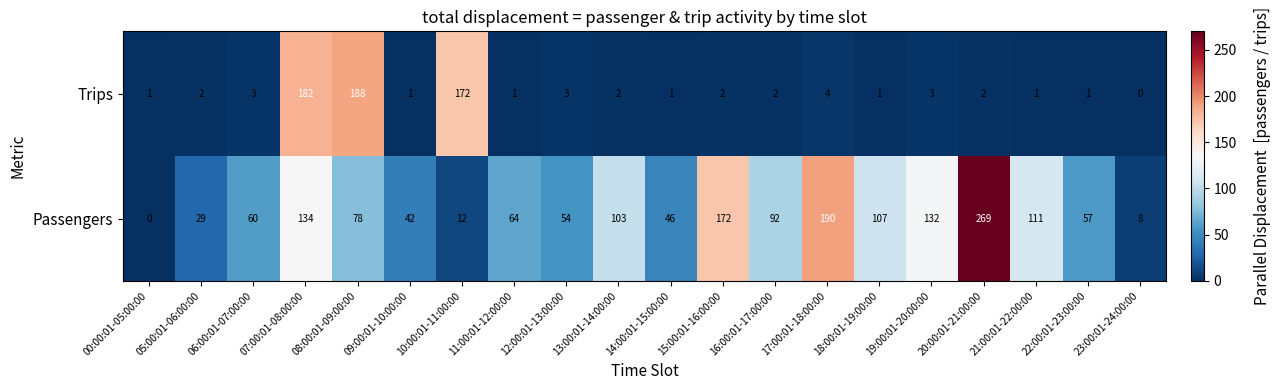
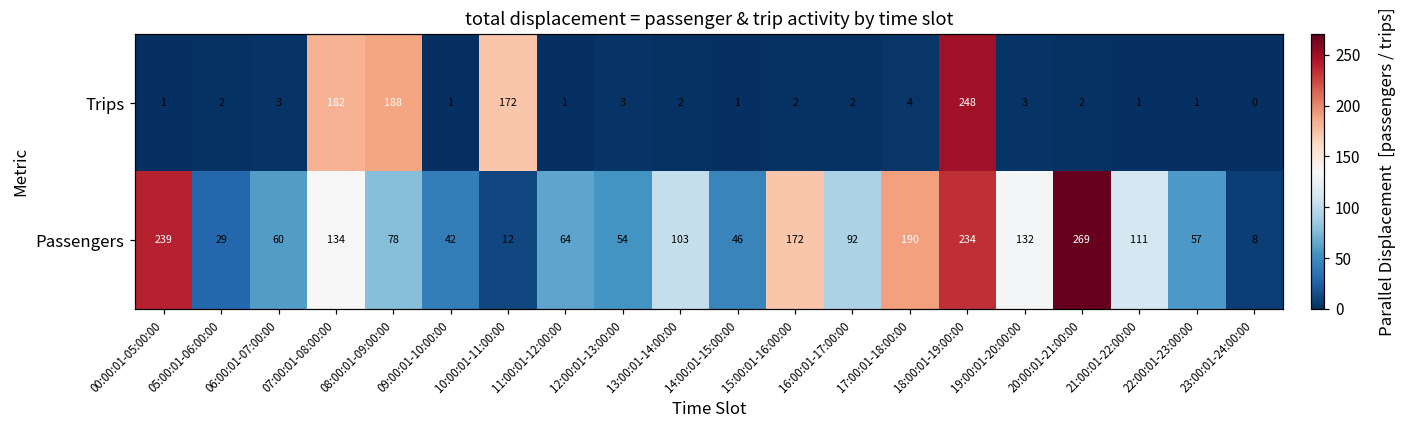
  {
    "Trips": {
      "00:00:01-05:00:00": 1,
      "05:00:01-06:00:00": 2,
      "06:00:01-07:00:00": 3,
      "07:00:01-08:00:00": 182,
      "08:00:01-09:00:00": 188,
      "09:00:01-10:00:00": 1,
      "10:00:01-11:00:00": 172,
      "11:00:01-12:00:00": 1,
      "12:00:01-13:00:00": 3,
      "13:00:01-14:00:00": 2,
      "14:00:01-15:00:00": 1,
      "15:00:01-16:00:00": 2,
      "16:00:01-17:00:00": 2,
      "17:00:01-18:00:00": 4,
-     "18:00:01-19:00:00": 1,
+     "18:00:01-19:00:00": 248,
      "19:00:01-20:00:00": 3,
      "20:00:01-21:00:00": 2,
      "21:00:01-22:00:00": 1,
      "22:00:01-23:00:00": 1,
      "23:00:01-24:00:00": 0
    },
    "Passengers": {
-     "00:00:01-05:00:00": 0,
+     "00:00:01-05:00:00": 239,
      "05:00:01-06:00:00": 29,
      "06:00:01-07:00:00": 60,
      "07:00:01-08:00:00": 134,
      "08:00:01-09:00:00": 78,
      "09:00:01-10:00:00": 42,
      "10:00:01-11:00:00": 12,
      "11:00:01-12:00:00": 64,
      "12:00:01-13:00:00": 54,
      "13:00:01-14:00:00": 103,
      "14:00:01-15:00:00": 46,
      "15:00:01-16:00:00": 172,
      "16:00:01-17:00:00": 92,
      "17:00:01-18:00:00": 190,
-     "18:00:01-19:00:00": 107,
+     "18:00:01-19:00:00": 234,
      "19:00:01-20:00:00": 132,
      "20:00:01-21:00:00": 269,
      "21:00:01-22:00:00": 111,
      "22:00:01-23:00:00": 57,
      "23:00:01-24:00:00": 8
    }
  }
